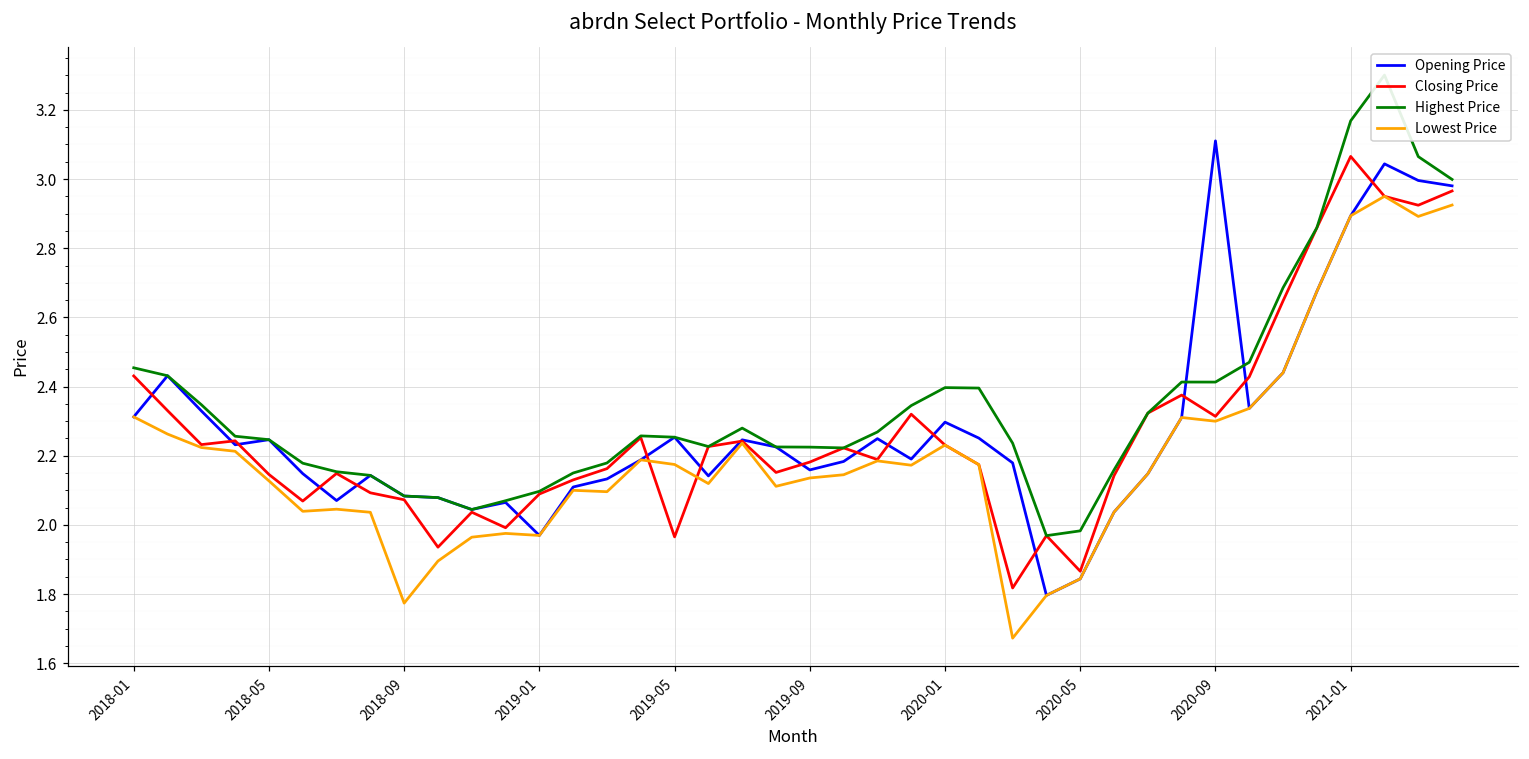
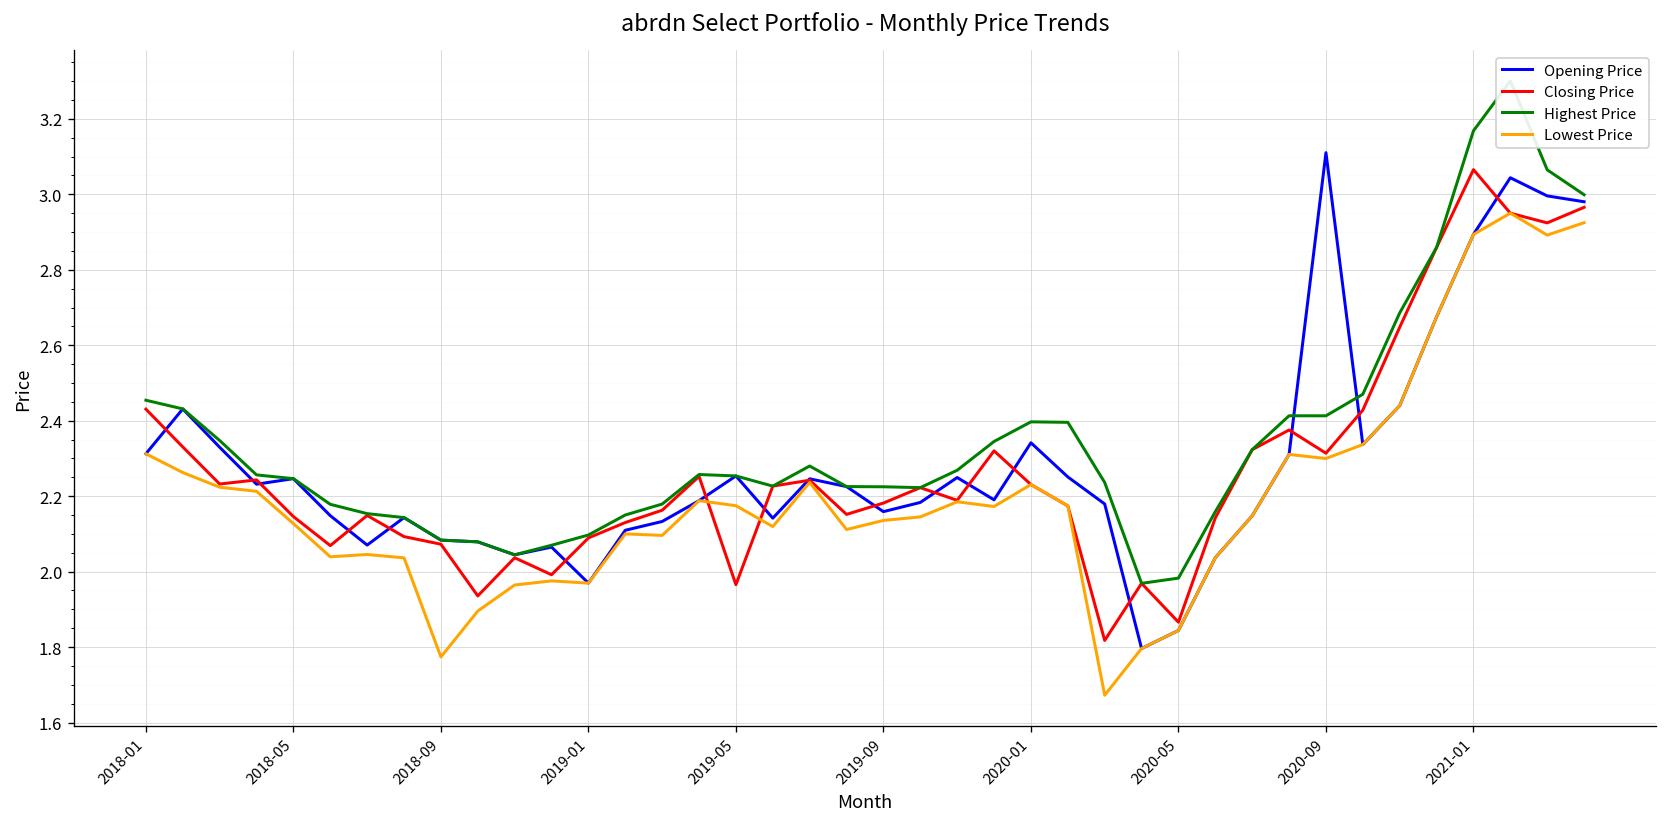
  {
    "Opening Price": {
      "2019-09": 2.16,
-     "2020-01": 2.30,
+     "2020-01": 2.34,
      "2020-09": 3.11
    },
    "Closing Price": {
      "2018-01": 2.43,
      "2018-05": 2.15,
      "2018-09": 2.07,
      "2019-05": 1.97,
      "2019-09": 2.18,
      "2020-05": 1.87,
      "2020-09": 2.31,
      "2021-01": 3.07
    },
    "Highest Price": {
      "2018-01": 2.45,
      "2019-09": 2.22,
      "2020-01": 2.40,
      "2020-05": 1.98,
      "2020-09": 2.41,
      "2021-01": 3.17
    },
    "Lowest Price": {
      "2018-05": 2.13,
      "2018-09": 1.77,
      "2019-05": 2.17,
      "2019-09": 2.14,
      "2020-09": 2.30
    }
  }
